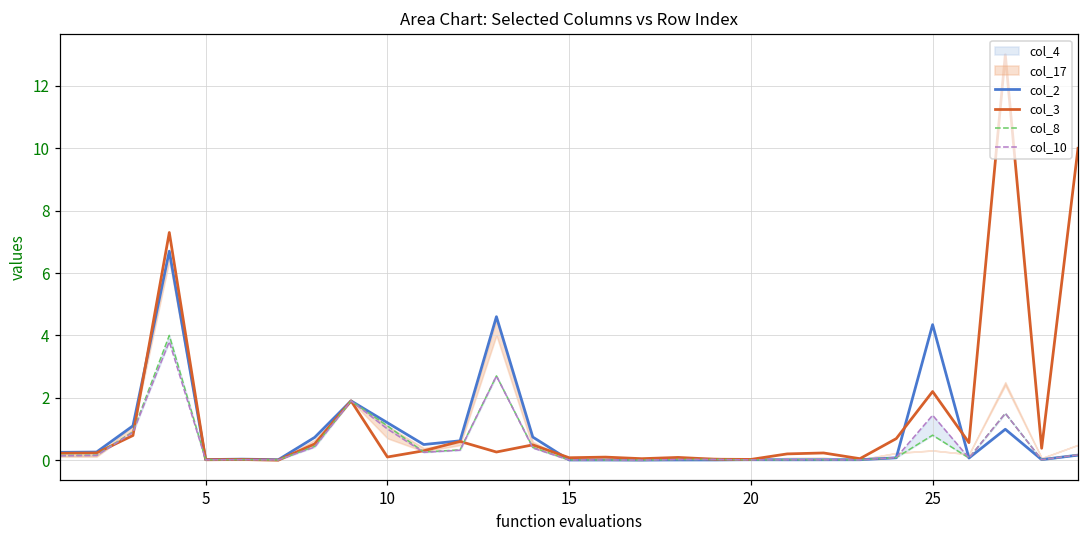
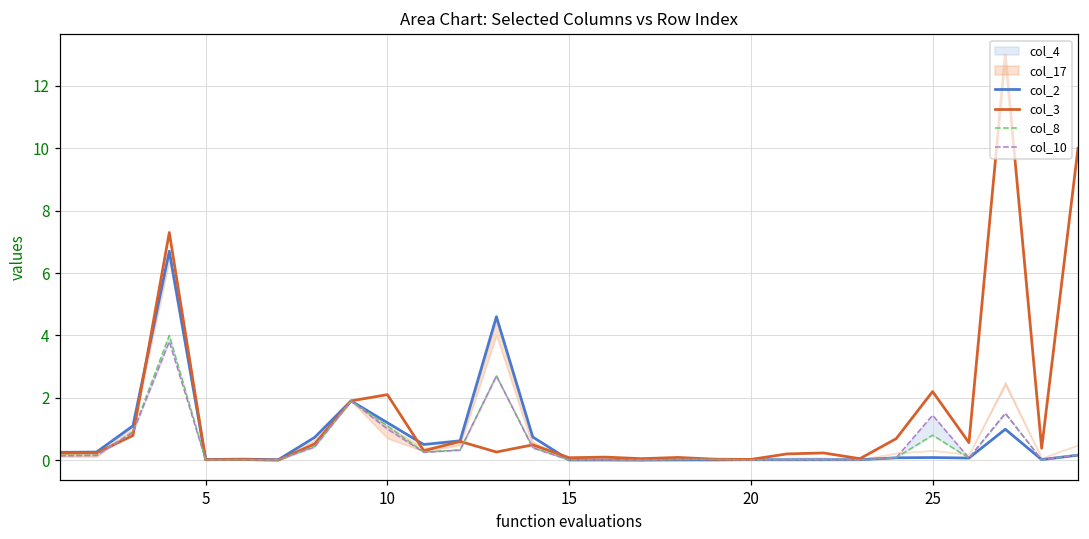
  {
    "col_2": {
      "10": 1.2,
-     "25": 4.3
+     "25": 0.1
    },
    "col_3": {
-     "10": 0.1,
+     "10": 2.1,
      "25": 2.2
    },
    "col_8": {
      "25": 0.8
    },
    "col_10": {
      "10": 1.0
    }
  }
